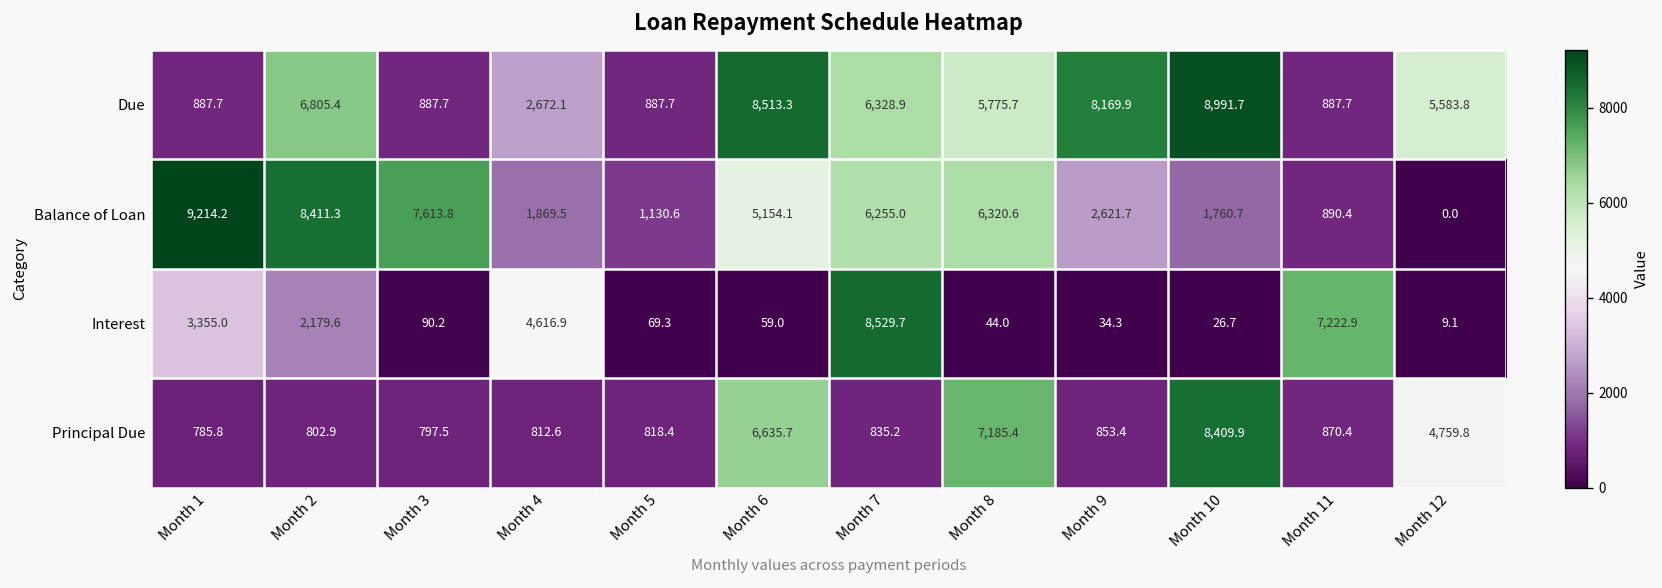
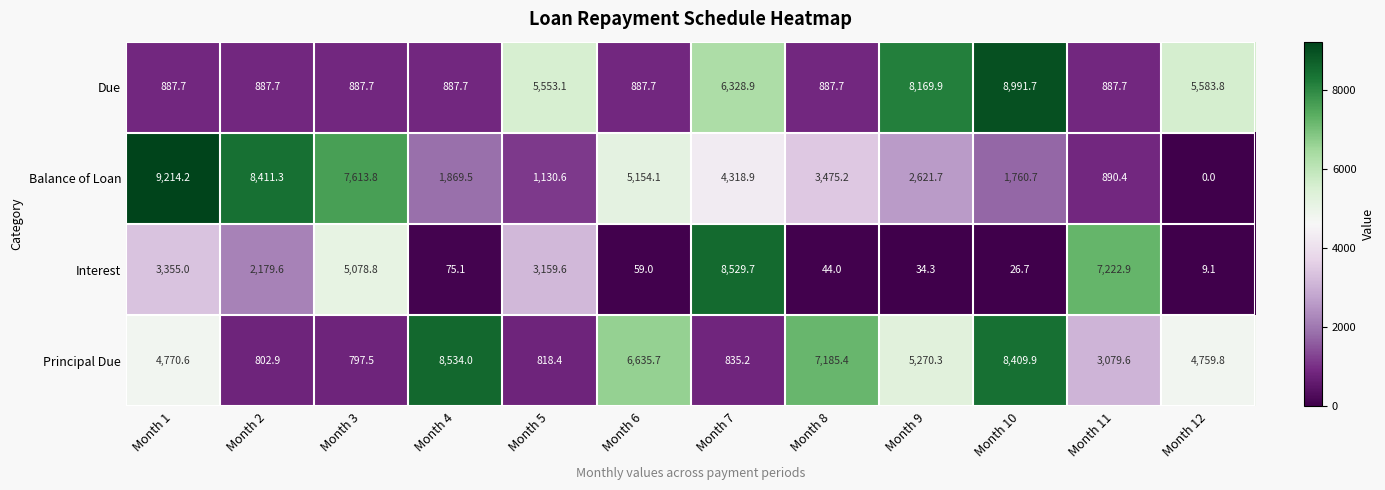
  {
    "Due": {
      "Month 1": "887.7",
-     "Month 2": "6,805.4",
+     "Month 2": "887.7",
      "Month 3": "887.7",
-     "Month 4": "2,672.1",
-     "Month 5": "887.7",
-     "Month 6": "8,513.3",
+     "Month 4": "887.7",
+     "Month 5": "5,553.1",
+     "Month 6": "887.7",
      "Month 7": "6,328.9",
-     "Month 8": "5,775.7",
+     "Month 8": "887.7",
      "Month 9": "8,169.9",
      "Month 10": "8,991.7",
      "Month 11": "887.7",
      "Month 12": "5,583.8"
    },
    "Balance of Loan": {
      "Month 1": "9,214.2",
      "Month 2": "8,411.3",
      "Month 3": "7,613.8",
      "Month 4": "1,869.5",
      "Month 5": "1,130.6",
      "Month 6": "5,154.1",
-     "Month 7": "6,255.0",
-     "Month 8": "6,320.6",
+     "Month 7": "4,318.9",
+     "Month 8": "3,475.2",
      "Month 9": "2,621.7",
      "Month 10": "1,760.7",
      "Month 11": "890.4",
      "Month 12": "0.0"
    },
    "Interest": {
      "Month 1": "3,355.0",
      "Month 2": "2,179.6",
-     "Month 3": "90.2",
-     "Month 4": "4,616.9",
-     "Month 5": "69.3",
+     "Month 3": "5,078.8",
+     "Month 4": "75.1",
+     "Month 5": "3,159.6",
      "Month 6": "59.0",
      "Month 7": "8,529.7",
      "Month 8": "44.0",
      "Month 9": "34.3",
      "Month 10": "26.7",
      "Month 11": "7,222.9",
      "Month 12": "9.1"
    },
    "Principal Due": {
-     "Month 1": "785.8",
+     "Month 1": "4,770.6",
      "Month 2": "802.9",
      "Month 3": "797.5",
-     "Month 4": "812.6",
+     "Month 4": "8,534.0",
      "Month 5": "818.4",
      "Month 6": "6,635.7",
      "Month 7": "835.2",
      "Month 8": "7,185.4",
-     "Month 9": "853.4",
+     "Month 9": "5,270.3",
      "Month 10": "8,409.9",
-     "Month 11": "870.4",
+     "Month 11": "3,079.6",
      "Month 12": "4,759.8"
    }
  }
